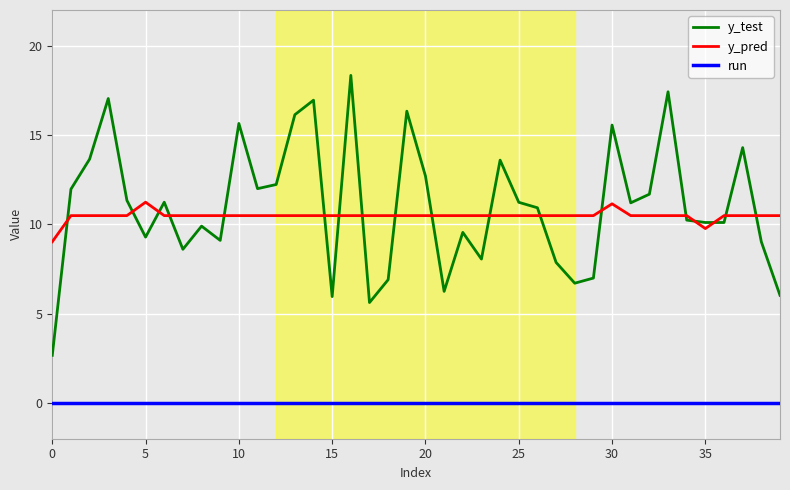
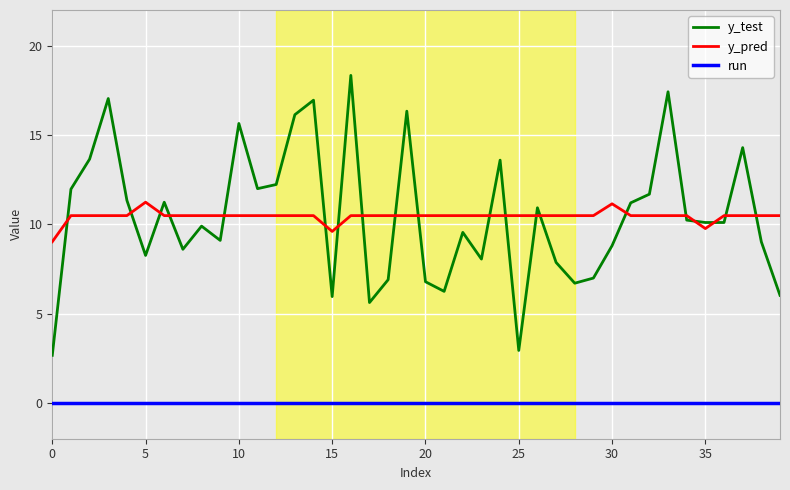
  {
    "y_test": {
      "0": 2.7,
-     "5": 9.3,
+     "5": 8.3,
      "10": 15.6,
      "15": 6.0,
-     "20": 12.7,
-     "25": 11.2,
-     "30": 15.6,
+     "20": 6.8,
+     "25": 2.9,
+     "30": 8.8,
      "35": 10.1
    },
    "y_pred": {
      "0": 9.0,
      "5": 11.2,
      "10": 10.5,
-     "15": 10.5,
+     "15": 9.6,
      "20": 10.5,
      "25": 10.5,
      "30": 11.2,
      "35": 9.8
    },
    "run": {
      "0": 0.0,
      "5": 0.0,
      "10": 0.0,
      "15": 0.0,
      "20": 0.0,
      "25": 0.0,
      "30": 0.0,
      "35": 0.0
    }
  }
